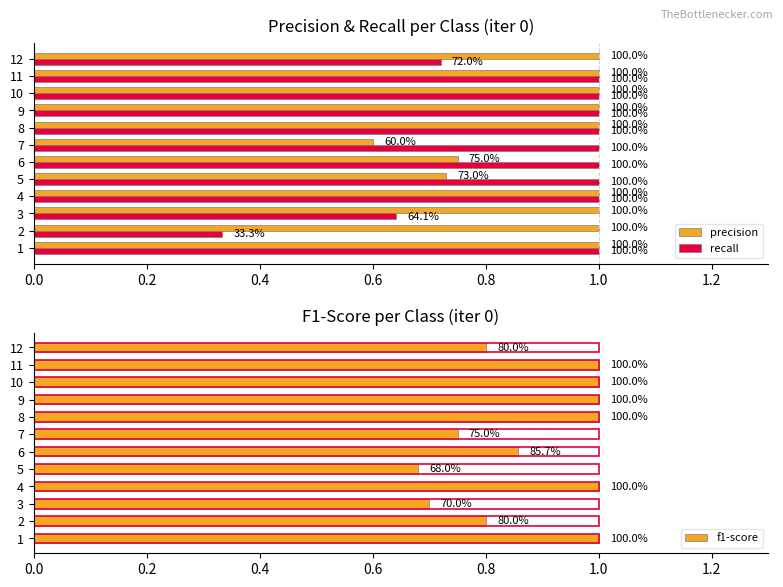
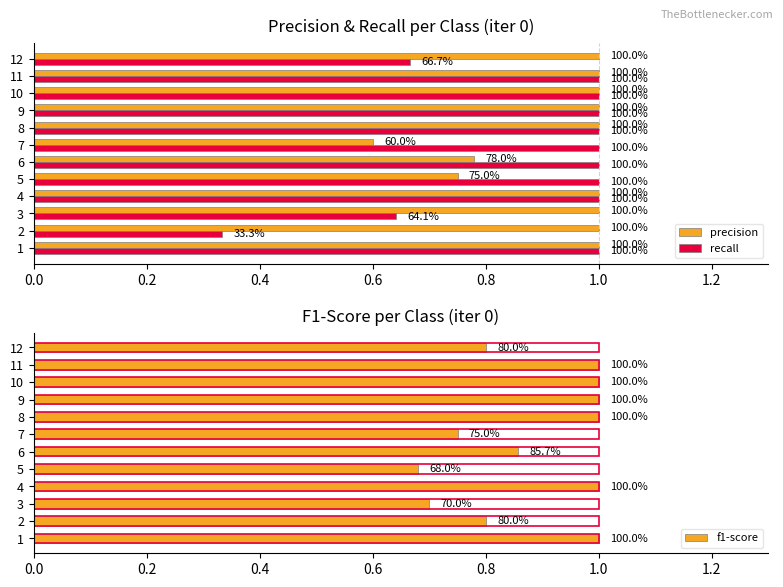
  {
    "Precision & Recall per Class (iter 0)": {
      "precision": {
        "12": "100.0%",
        "7": "60.0%",
-       "6": "75.0%",
-       "5": "73.0%",
+       "6": "78.0%",
+       "5": "75.0%",
        "3": "100.0%",
        "2": "100.0%"
      },
      "recall": {
-       "12": "72.0%",
+       "12": "66.7%",
        "7": "100.0%",
        "6": "100.0%",
        "5": "100.0%",
        "3": "64.1%",
        "2": "33.3%"
      }
    },
    "F1-Score per Class (iter 0)": {
      "f1-score": {
        "11": "100.0%",
        "10": "100.0%",
        "9": "100.0%",
        "8": "100.0%",
        "4": "100.0%",
        "1": "100.0%"
      }
    }
  }
